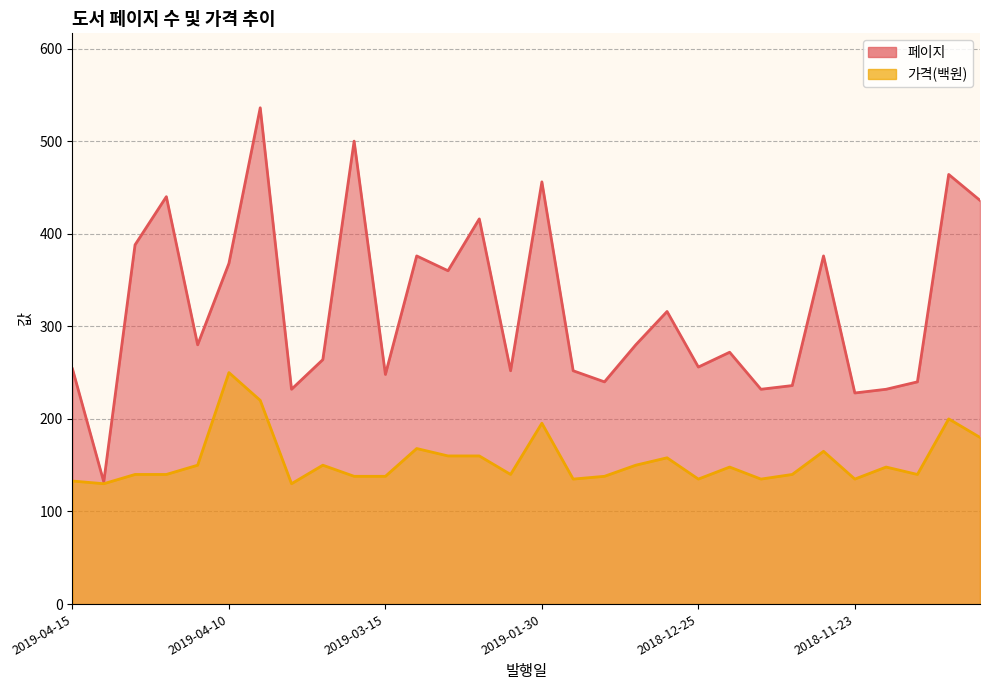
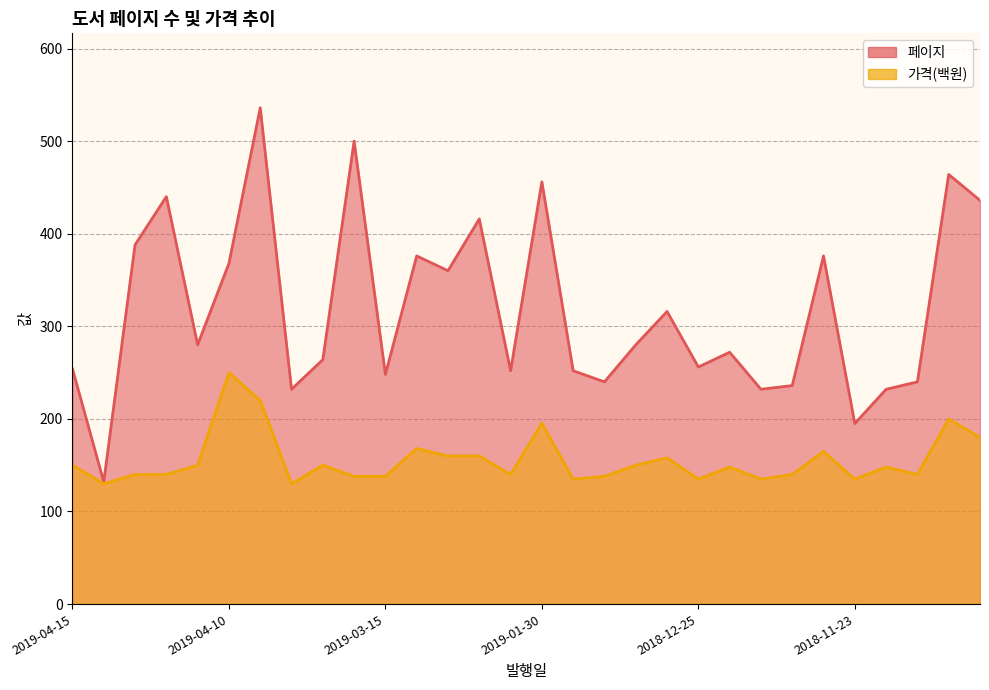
  {
    "페이지": {
      "2019-04-15": 250,
      "2019-03-15": 250,
      "2019-01-30": 460,
      "2018-12-25": 260,
-     "2018-11-23": 230
+     "2018-11-23": 200
    },
    "가격(백원)": {
-     "2019-04-15": 130,
+     "2019-04-15": 150,
      "2019-03-15": 140,
      "2019-01-30": 200,
      "2018-12-25": 140,
      "2018-11-23": 140
    }
  }
